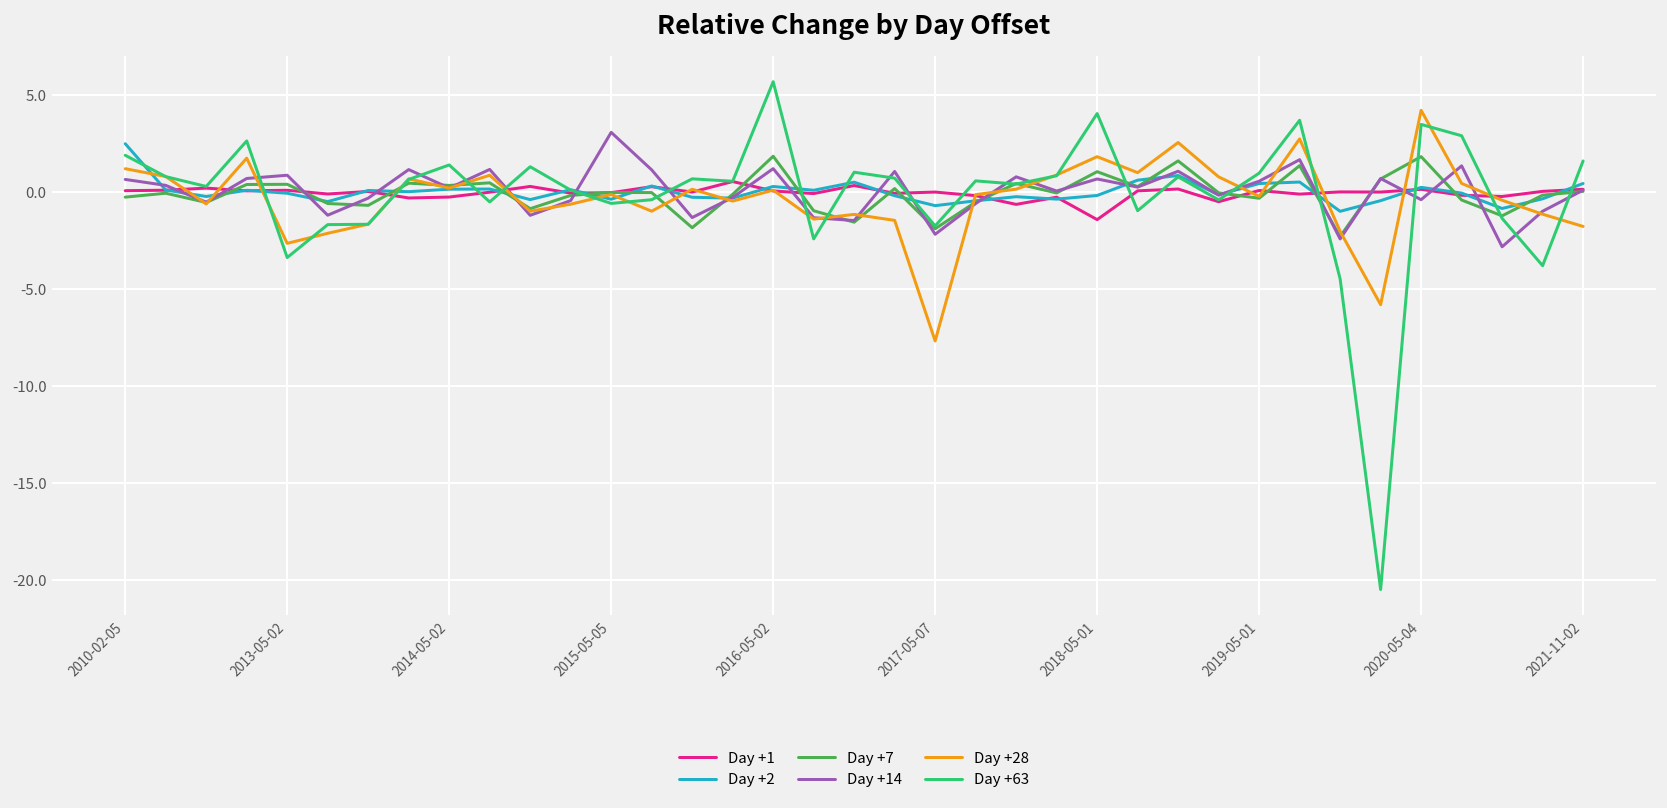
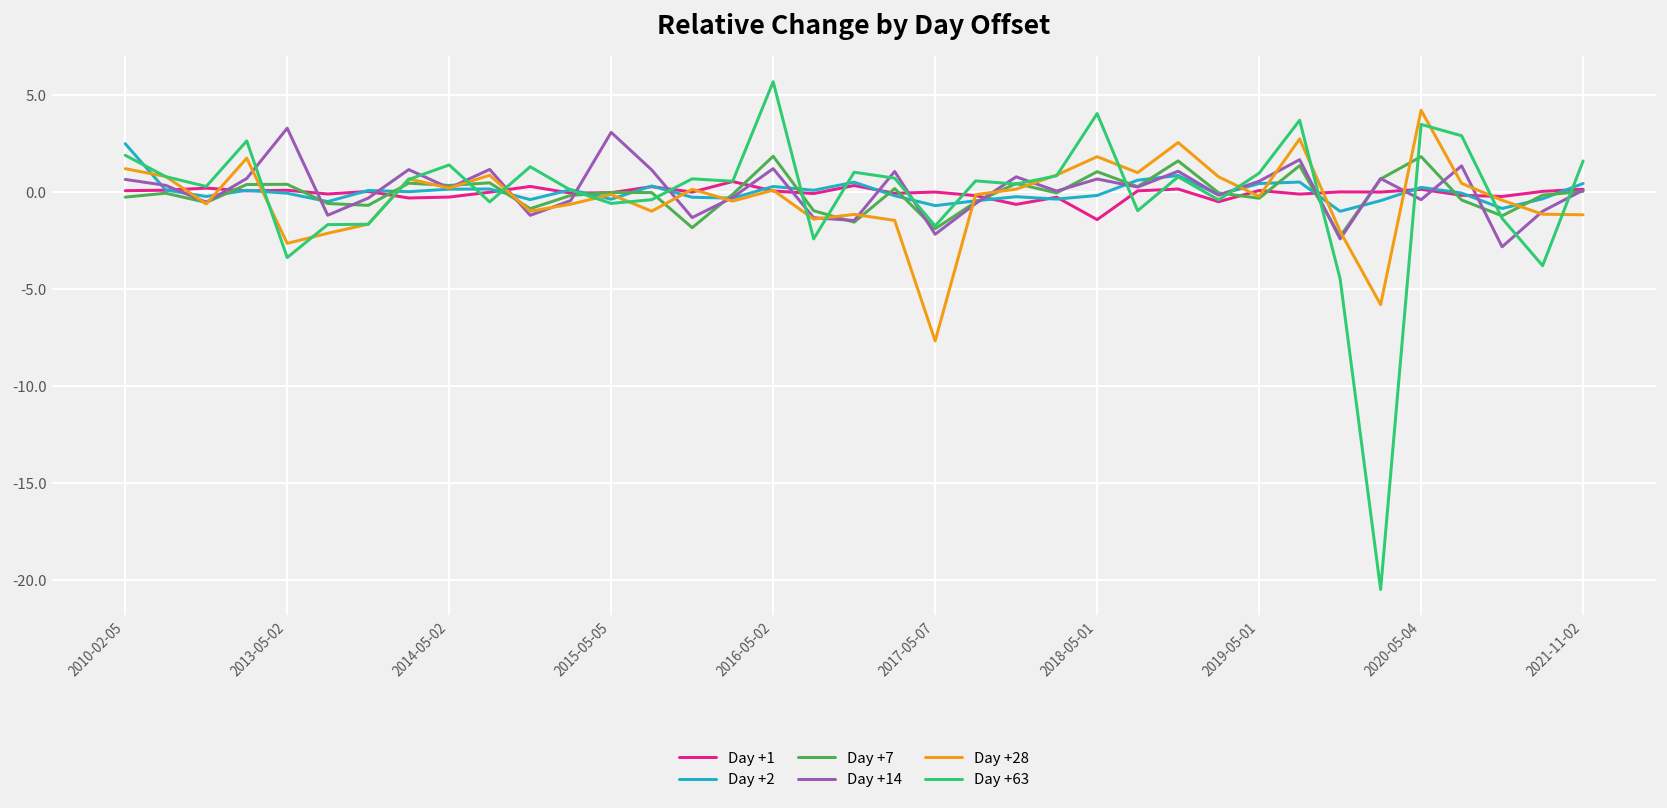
  {
    "Day +1": {
      "2010-02-05": 0.1,
      "2014-05-02": -0.3,
      "2017-05-07": 0.0,
      "2018-05-01": -1.4,
      "2019-05-01": 0.1
    },
    "Day +2": {
      "2010-02-05": 2.5,
      "2015-05-05": -0.4,
      "2016-05-02": 0.3,
      "2017-05-07": -0.7,
      "2018-05-01": -0.2,
      "2021-11-02": 0.4
    },
    "Day +14": {
      "2010-02-05": 0.7,
-     "2013-05-02": 0.9,
+     "2013-05-02": 3.3,
      "2015-05-05": 3.1,
      "2016-05-02": 1.2,
      "2017-05-07": -2.2,
      "2018-05-01": 0.7,
      "2020-05-04": -0.4
    },
    "Day +28": {
      "2010-02-05": 1.2,
      "2013-05-02": -2.6,
      "2017-05-07": -7.7,
      "2018-05-01": 1.8,
      "2020-05-04": 4.2,
-     "2021-11-02": -1.8
+     "2021-11-02": -1.2
    }
  }
